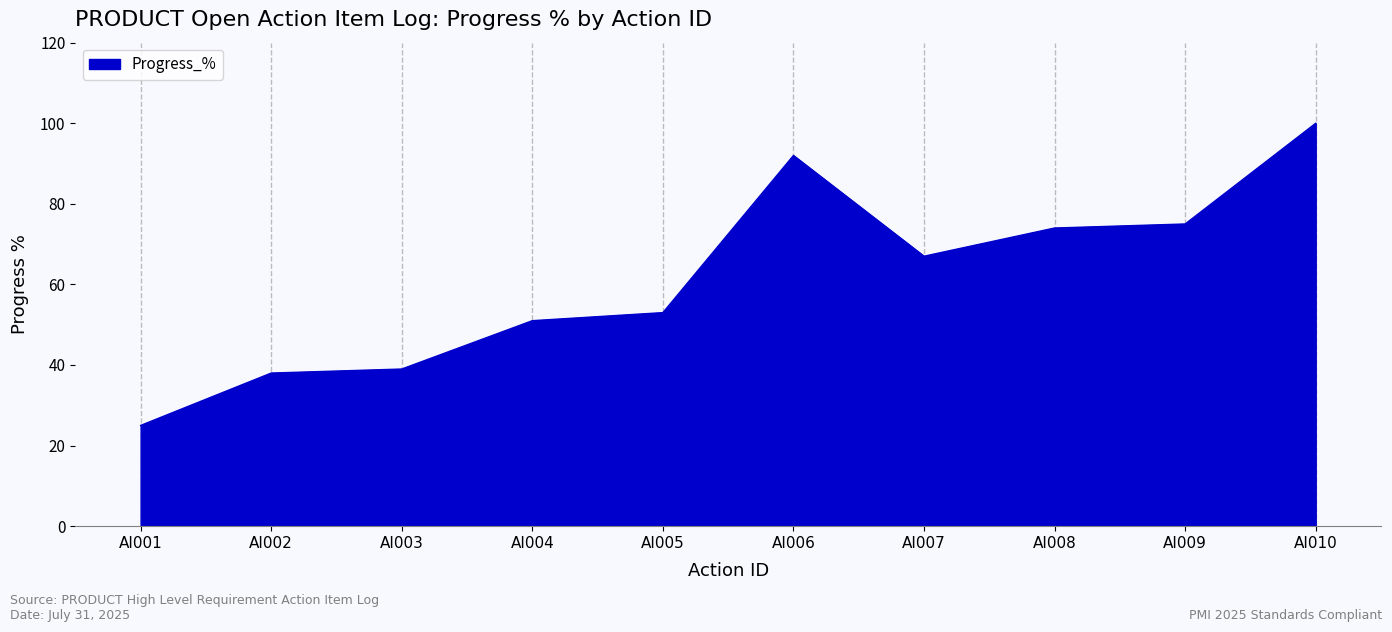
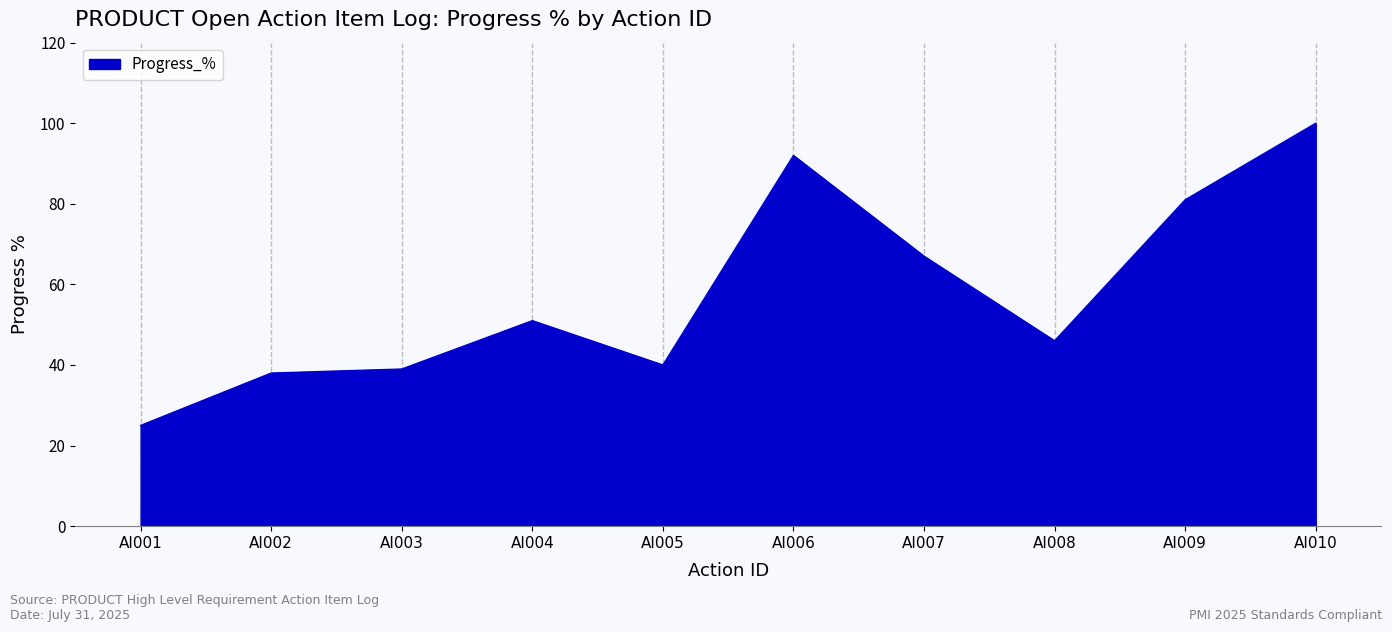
  {
    "AI001": 25,
    "AI002": 38,
    "AI003": 39,
    "AI004": 51,
-   "AI005": 53,
+   "AI005": 40,
    "AI006": 92,
    "AI007": 67,
-   "AI008": 74,
-   "AI009": 75,
+   "AI008": 46,
+   "AI009": 81,
    "AI010": 100
  }
